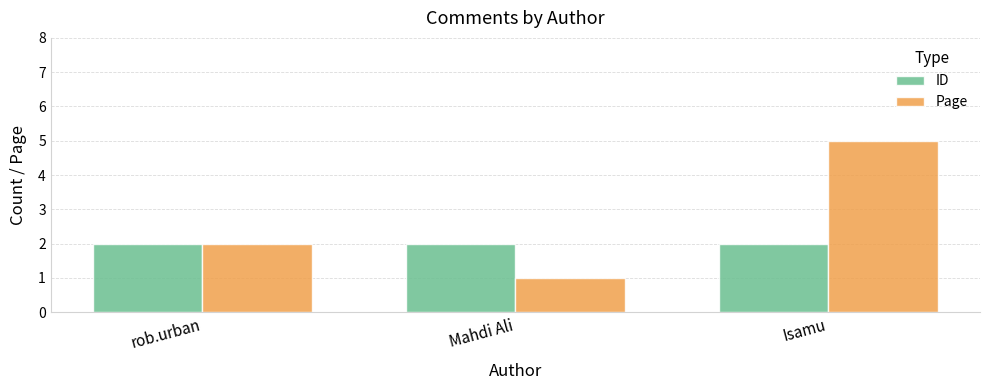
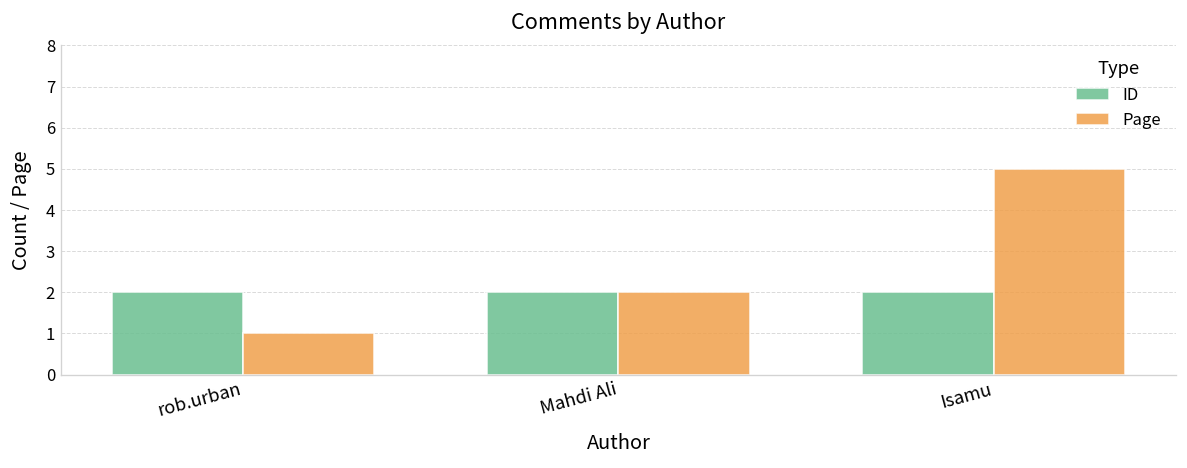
  {
    "ID": {
      "rob.urban": 2,
      "Mahdi Ali": 2,
      "Isamu": 2
    },
    "Page": {
-     "rob.urban": 2,
-     "Mahdi Ali": 1,
+     "rob.urban": 1,
+     "Mahdi Ali": 2,
      "Isamu": 5
    }
  }
